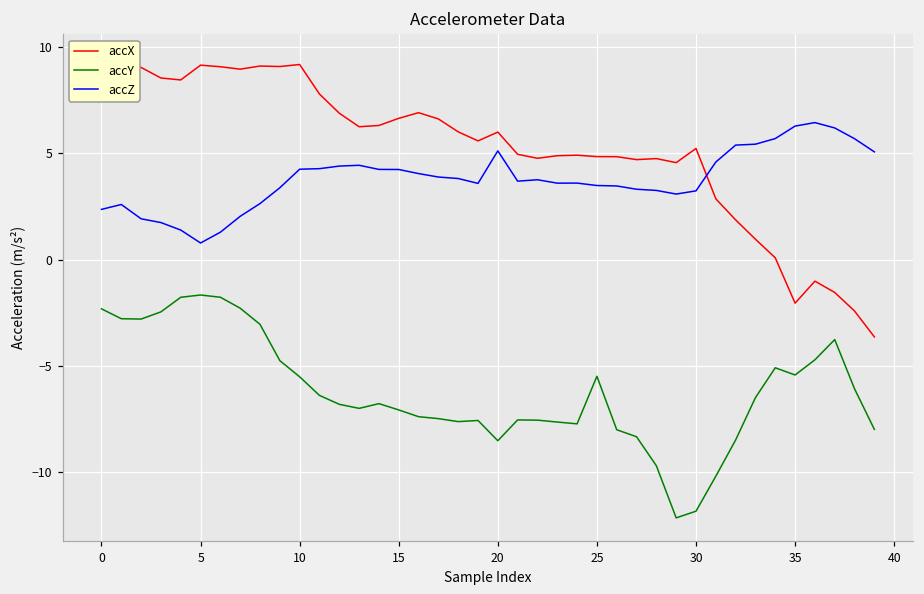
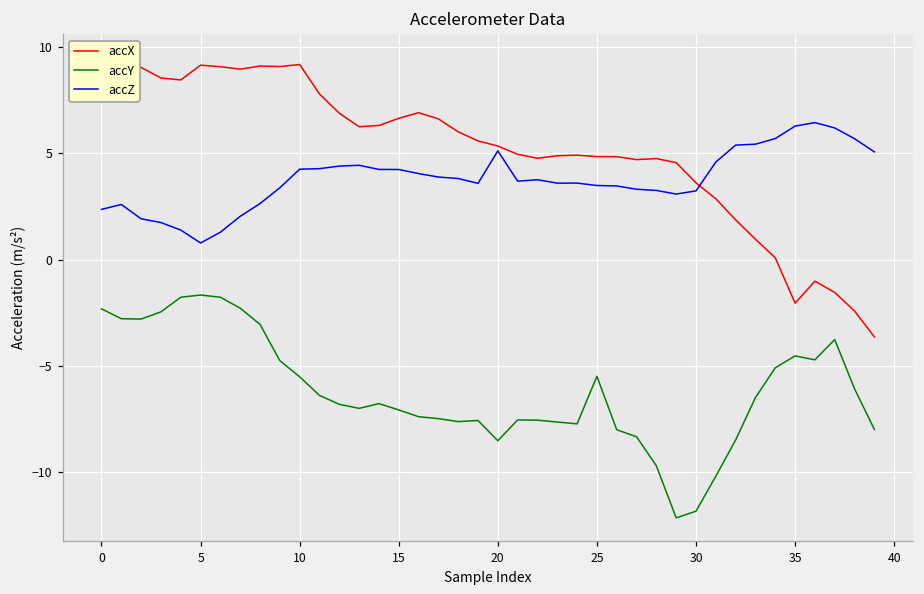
  {
    "accX": {
      "5": 9.2,
      "10": 9.2,
      "15": 6.7,
-     "20": 6.0,
+     "20": 5.3,
      "25": 4.9,
-     "30": 5.2,
+     "30": 3.6,
      "35": -2.0
    },
    "accY": {
      "0": -2.3,
      "5": -1.7,
      "10": -5.5,
      "15": -7.1,
      "20": -8.5,
      "25": -5.5,
      "30": -11.8,
-     "35": -5.4
+     "35": -4.5
    },
    "accZ": {
      "0": 2.4,
      "5": 0.8,
      "10": 4.3,
      "15": 4.2,
      "20": 5.1,
      "25": 3.5,
      "30": 3.2,
      "35": 6.3
    }
  }
